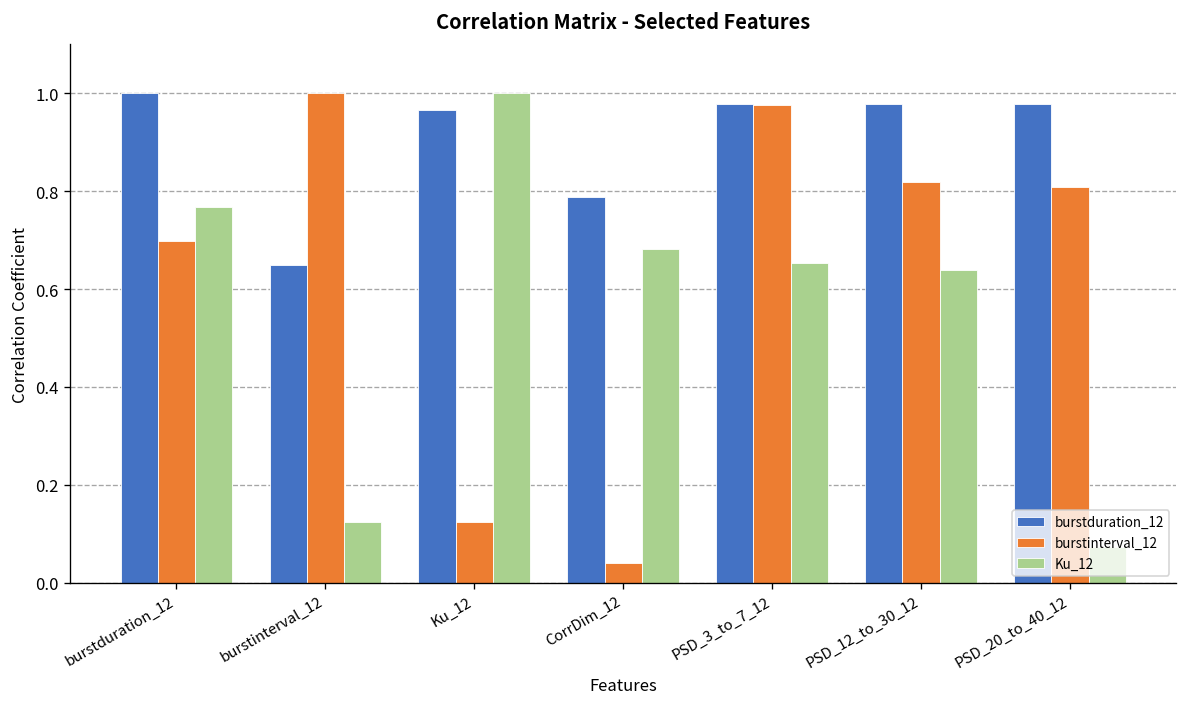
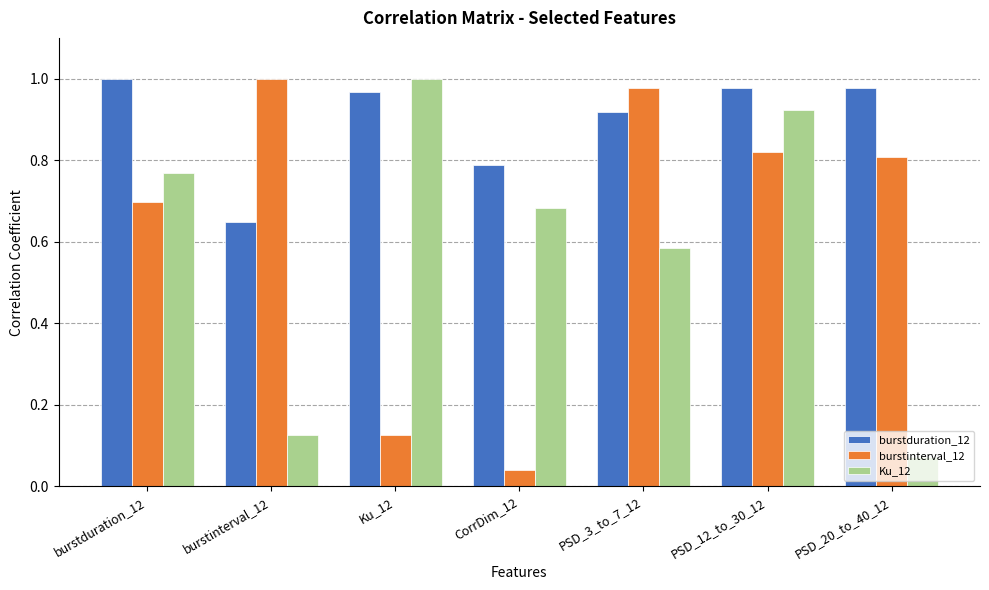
  {
    "burstduration_12": {
      "burstduration_12": 1.00,
      "burstinterval_12": 0.65,
      "Ku_12": 0.97,
      "CorrDim_12": 0.79,
-     "PSD_3_to_7_12": 0.98,
+     "PSD_3_to_7_12": 0.92,
      "PSD_12_to_30_12": 0.98,
      "PSD_20_to_40_12": 0.98
    },
    "burstinterval_12": {
      "burstduration_12": 0.70,
      "burstinterval_12": 1.00,
      "Ku_12": 0.12,
      "CorrDim_12": 0.04,
      "PSD_3_to_7_12": 0.98,
      "PSD_12_to_30_12": 0.82,
      "PSD_20_to_40_12": 0.81
    },
    "Ku_12": {
      "burstduration_12": 0.77,
      "burstinterval_12": 0.12,
      "Ku_12": 1.00,
      "CorrDim_12": 0.68,
-     "PSD_3_to_7_12": 0.65,
-     "PSD_12_to_30_12": 0.64
+     "PSD_3_to_7_12": 0.58,
+     "PSD_12_to_30_12": 0.92
    }
  }
